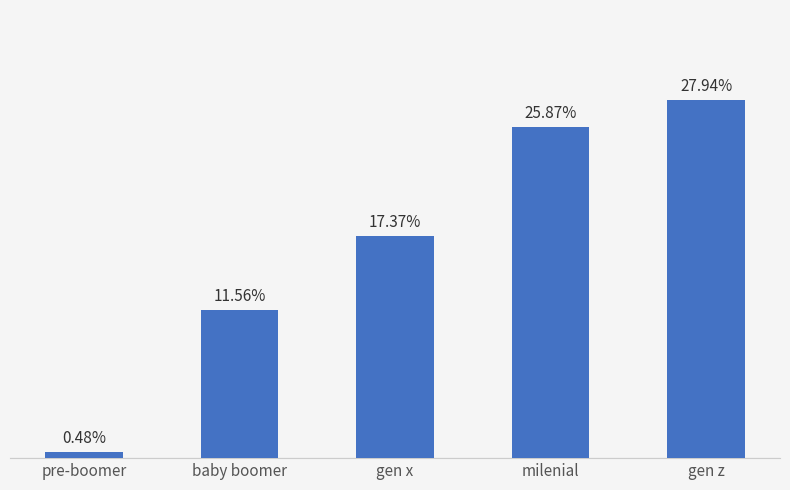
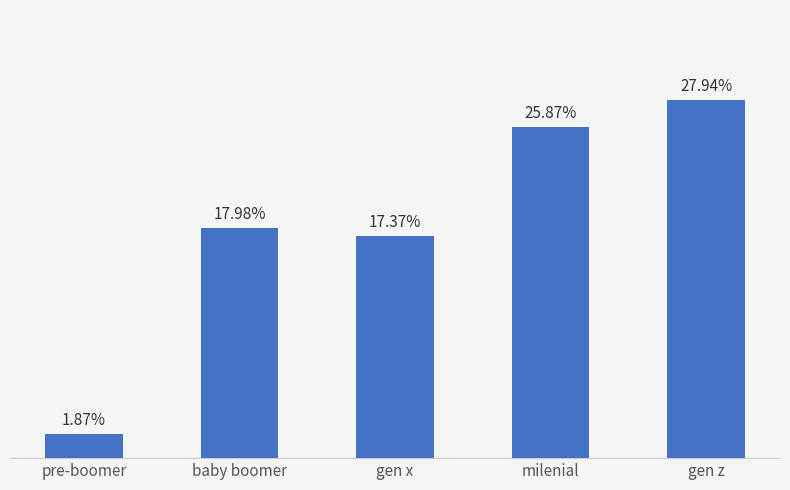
  {
-   "pre-boomer": "0.48%",
-   "baby boomer": "11.56%",
+   "pre-boomer": "1.87%",
+   "baby boomer": "17.98%",
    "gen x": "17.37%",
    "milenial": "25.87%",
    "gen z": "27.94%"
  }
